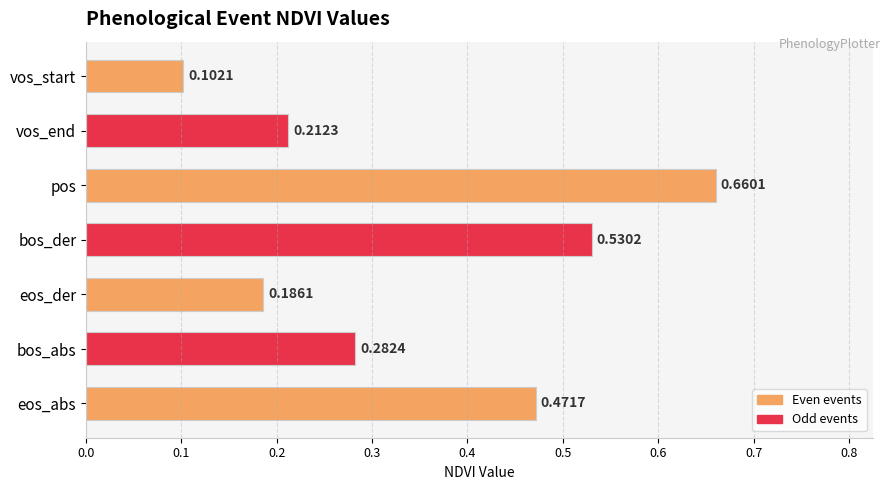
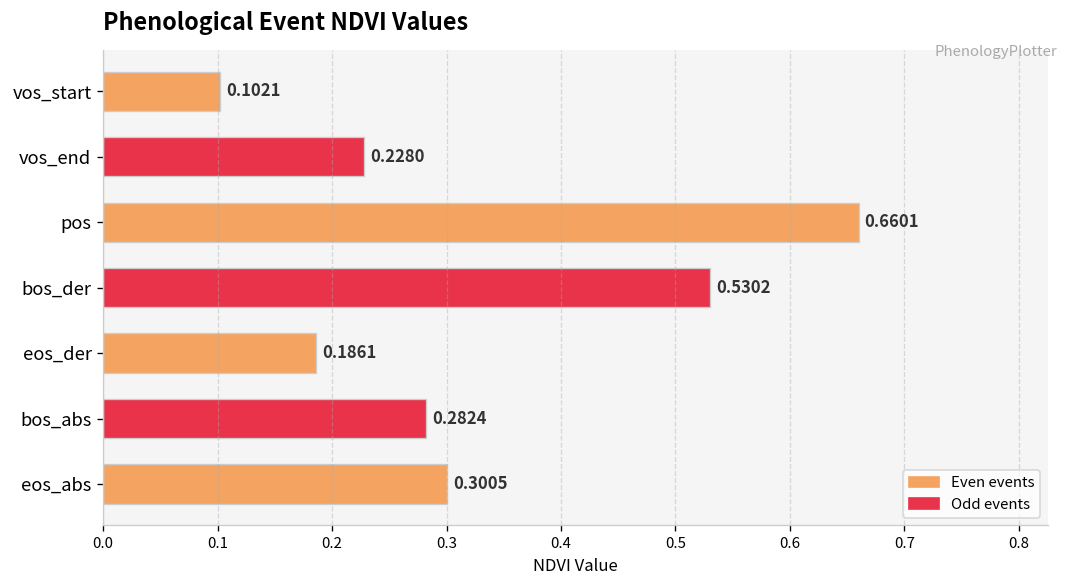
  {
    "vos_start": 0.1021,
-   "vos_end": 0.2123,
+   "vos_end": 0.2280,
    "pos": 0.6601,
    "bos_der": 0.5302,
    "eos_der": 0.1861,
    "bos_abs": 0.2824,
-   "eos_abs": 0.4717
+   "eos_abs": 0.3005
  }
